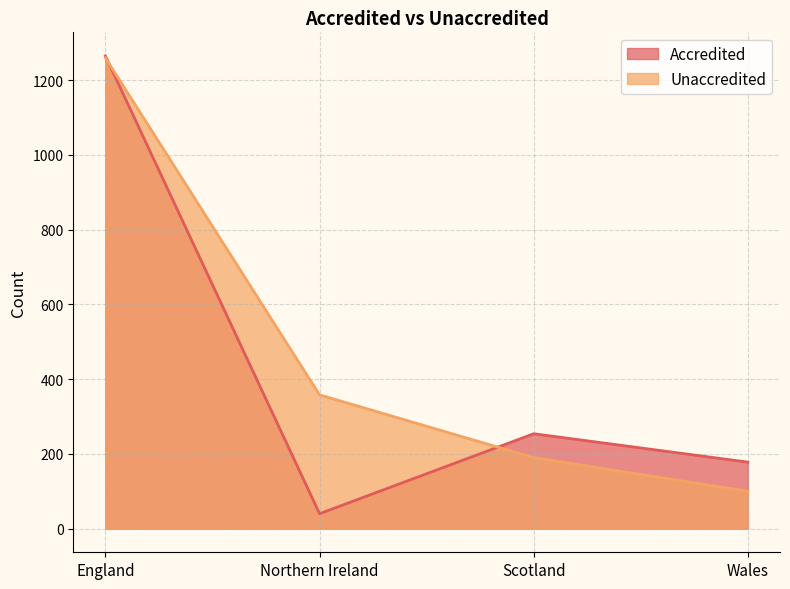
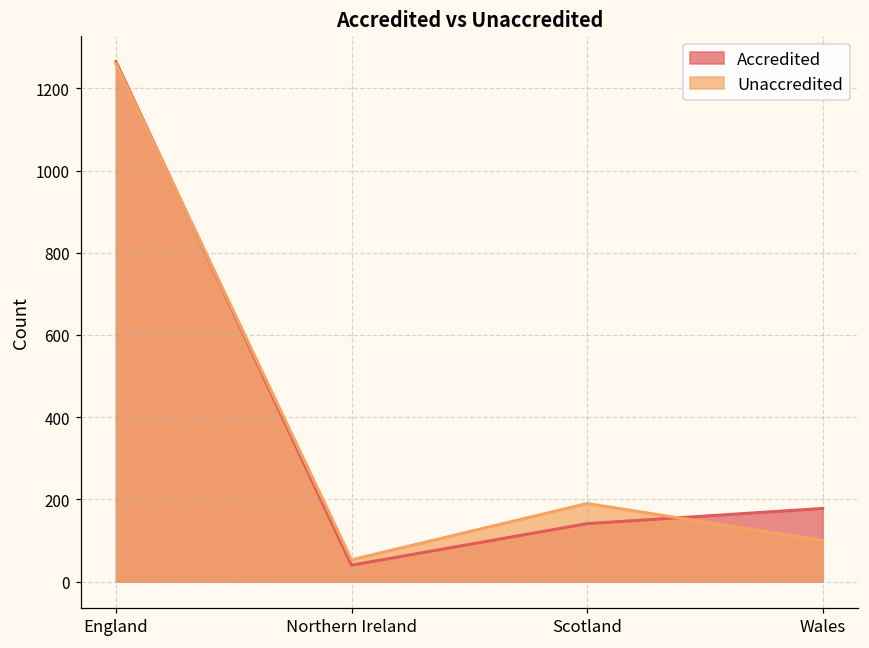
  {
    "Accredited": {
      "Northern Ireland": 40,
-     "Scotland": 250,
+     "Scotland": 140,
      "Wales": 180
    },
    "Unaccredited": {
-     "Northern Ireland": 360,
+     "Northern Ireland": 50,
      "Scotland": 190,
      "Wales": 100
    }
  }
